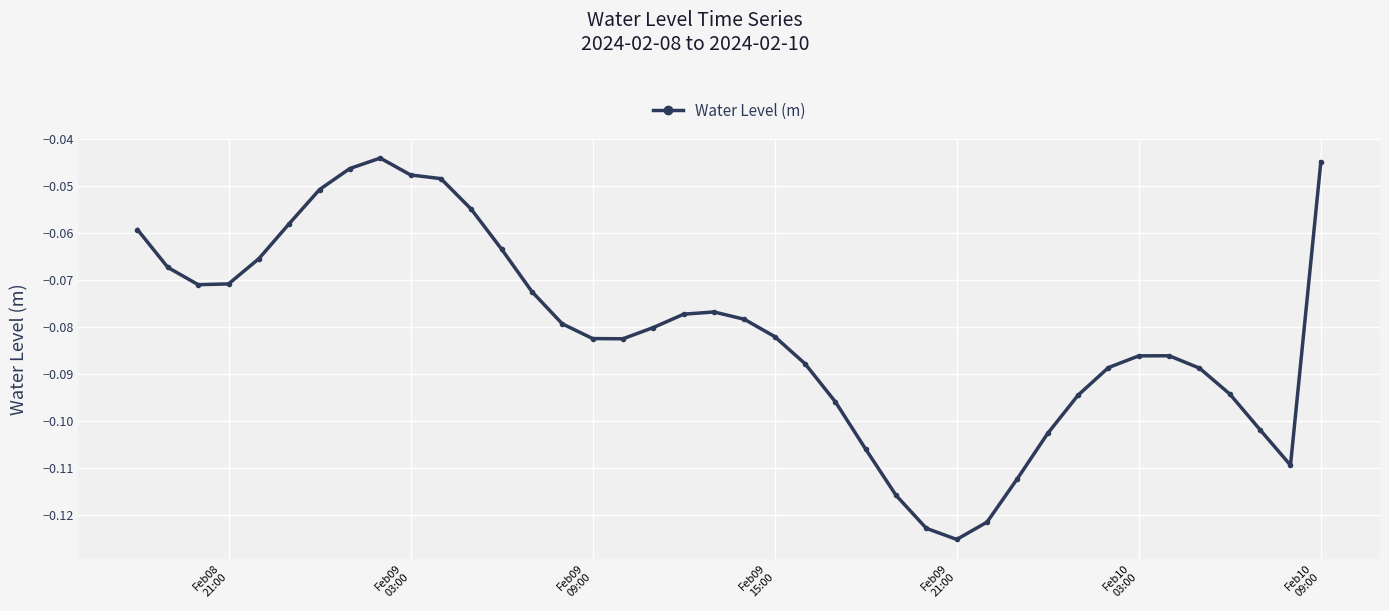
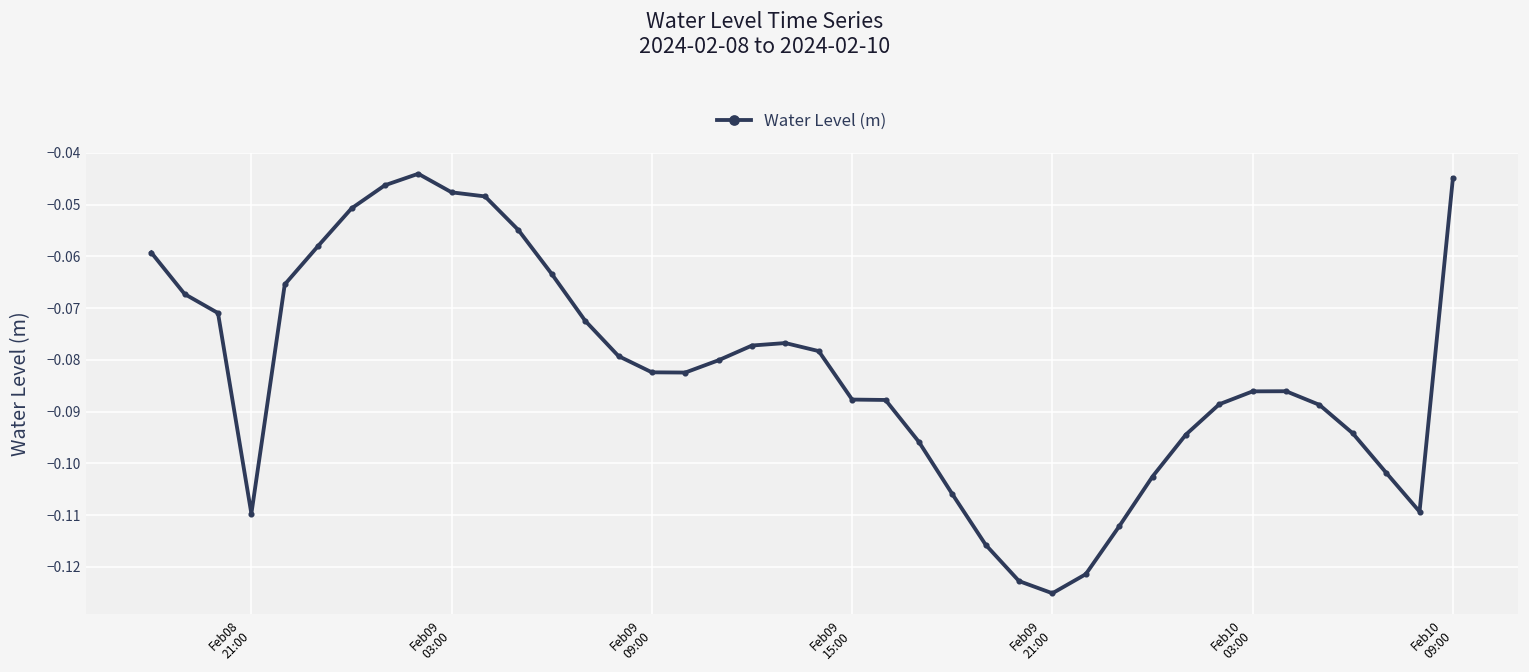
  {
-   "Feb08 21:00": -0.071,
+   "Feb08 21:00": -0.110,
    "Feb09 03:00": -0.048,
    "Feb09 09:00": -0.082,
-   "Feb09 15:00": -0.082,
+   "Feb09 15:00": -0.088,
    "Feb09 21:00": -0.125,
    "Feb10 03:00": -0.086,
    "Feb10 09:00": -0.045
  }
